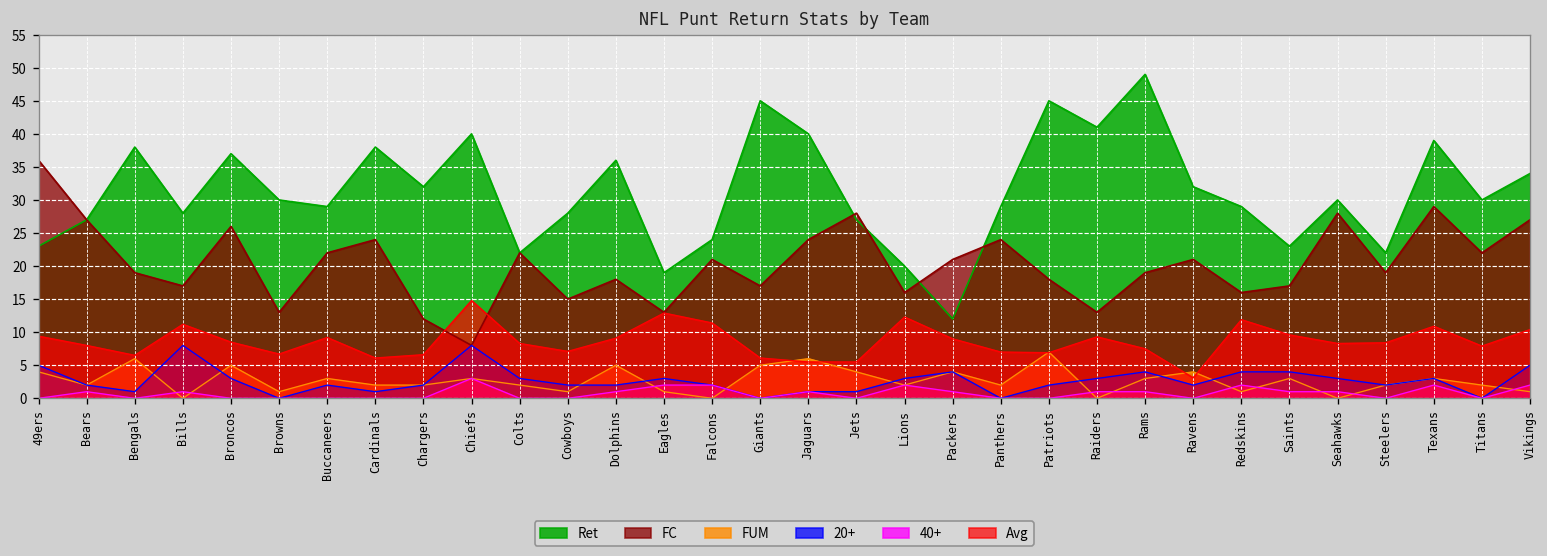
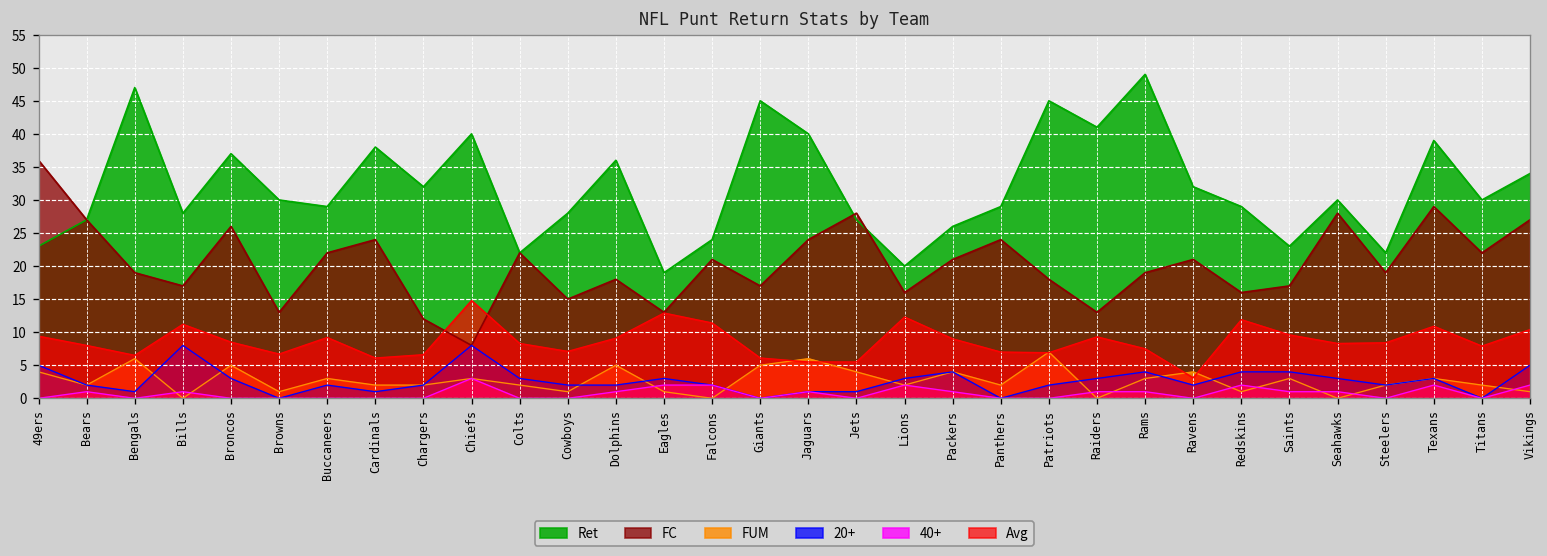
  {
    "Ret": {
      "49ers": 23,
-     "Bengals": 38,
+     "Bengals": 47,
      "Bills": 28,
      "Broncos": 37,
      "Browns": 30,
      "Buccaneers": 29,
      "Cardinals": 38,
      "Chargers": 32,
      "Chiefs": 40,
      "Cowboys": 28,
      "Dolphins": 36,
      "Eagles": 19,
      "Falcons": 24,
      "Giants": 45,
      "Jaguars": 40,
      "Jets": 27,
      "Lions": 20,
-     "Packers": 12,
+     "Packers": 26,
      "Panthers": 29,
      "Patriots": 45,
      "Raiders": 41,
      "Rams": 49,
      "Ravens": 32,
      "Redskins": 29,
      "Saints": 23,
      "Seahawks": 30,
      "Steelers": 22,
      "Texans": 39,
      "Titans": 30,
      "Vikings": 34
    },
    "FC": {
      "49ers": 36,
      "Bengals": 19,
      "Bills": 17,
      "Broncos": 26,
      "Browns": 13,
      "Buccaneers": 22,
      "Cardinals": 24,
      "Chargers": 12,
      "Cowboys": 15,
      "Dolphins": 18,
      "Falcons": 21,
      "Giants": 17,
      "Jaguars": 24,
      "Jets": 28,
      "Lions": 16,
      "Packers": 21,
      "Panthers": 24,
      "Patriots": 18,
      "Raiders": 13,
      "Rams": 19,
      "Ravens": 21,
      "Redskins": 16,
      "Saints": 17,
      "Seahawks": 28,
      "Steelers": 19,
      "Texans": 29,
      "Titans": 22,
      "Vikings": 27
    },
    "FUM": {
      "49ers": 4,
      "Bengals": 6,
      "Bills": 0,
      "Broncos": 5,
      "Browns": 1,
      "Buccaneers": 3,
      "Cardinals": 2,
      "Colts": 2,
      "Cowboys": 1,
      "Dolphins": 5,
      "Eagles": 1,
      "Falcons": 0,
      "Giants": 5,
      "Jaguars": 6,
      "Jets": 4,
      "Panthers": 2,
      "Raiders": 0,
      "Rams": 3,
      "Ravens": 4,
      "Redskins": 1,
      "Saints": 3,
      "Seahawks": 0,
      "Titans": 2,
      "Vikings": 1
    },
    "20+": {
      "49ers": 5,
      "Bengals": 1,
      "Bills": 8,
      "Broncos": 3,
      "Buccaneers": 2,
      "Cardinals": 1,
      "Colts": 3,
      "Cowboys": 2,
      "Dolphins": 2,
      "Eagles": 3,
      "Jets": 1,
      "Lions": 3,
      "Patriots": 2,
      "Raiders": 3,
      "Rams": 4,
      "Ravens": 2,
      "Redskins": 4,
      "Saints": 4,
      "Seahawks": 3,
      "Vikings": 5
    },
    "40+": {
      "49ers": 0,
      "Bears": 1,
      "Bengals": 0,
      "Bills": 1,
      "Broncos": 0,
      "Buccaneers": 0,
      "Cardinals": 0,
      "Chargers": 0,
      "Colts": 0,
      "Cowboys": 0,
      "Dolphins": 1,
      "Eagles": 2,
      "Jets": 0,
      "Packers": 1,
      "Patriots": 0,
      "Raiders": 1,
      "Rams": 1,
      "Ravens": 0,
      "Redskins": 2,
      "Saints": 1,
      "Seahawks": 1,
      "Steelers": 0,
      "Texans": 2,
      "Vikings": 2
    },
    "Avg": {
      "49ers": 9,
      "Bears": 8,
      "Bengals": 7,
      "Bills": 11,
      "Broncos": 9,
      "Browns": 7,
      "Buccaneers": 9,
      "Cardinals": 6,
      "Chargers": 7,
      "Chiefs": 15,
      "Colts": 8,
      "Cowboys": 7,
      "Dolphins": 9,
      "Falcons": 11,
      "Giants": 6,
      "Jaguars": 6,
      "Jets": 6,
      "Lions": 12,
      "Packers": 9,
      "Panthers": 7,
      "Raiders": 9,
      "Rams": 8,
      "Ravens": 3,
      "Redskins": 12,
      "Saints": 10,
      "Seahawks": 8,
      "Steelers": 8,
      "Texans": 11,
      "Titans": 8,
      "Vikings": 10
    }
  }
